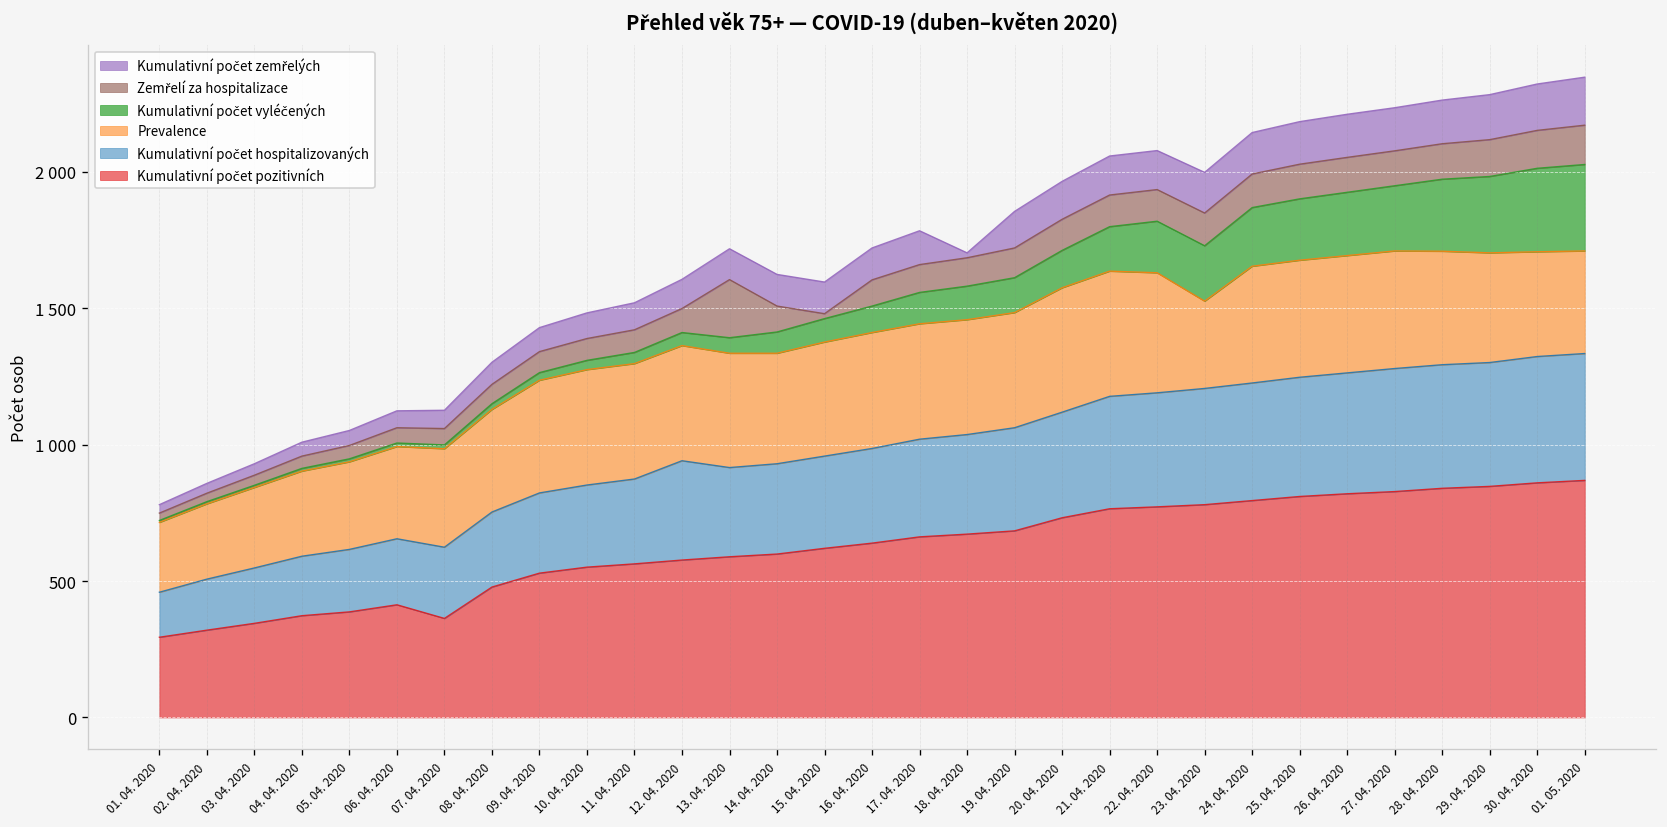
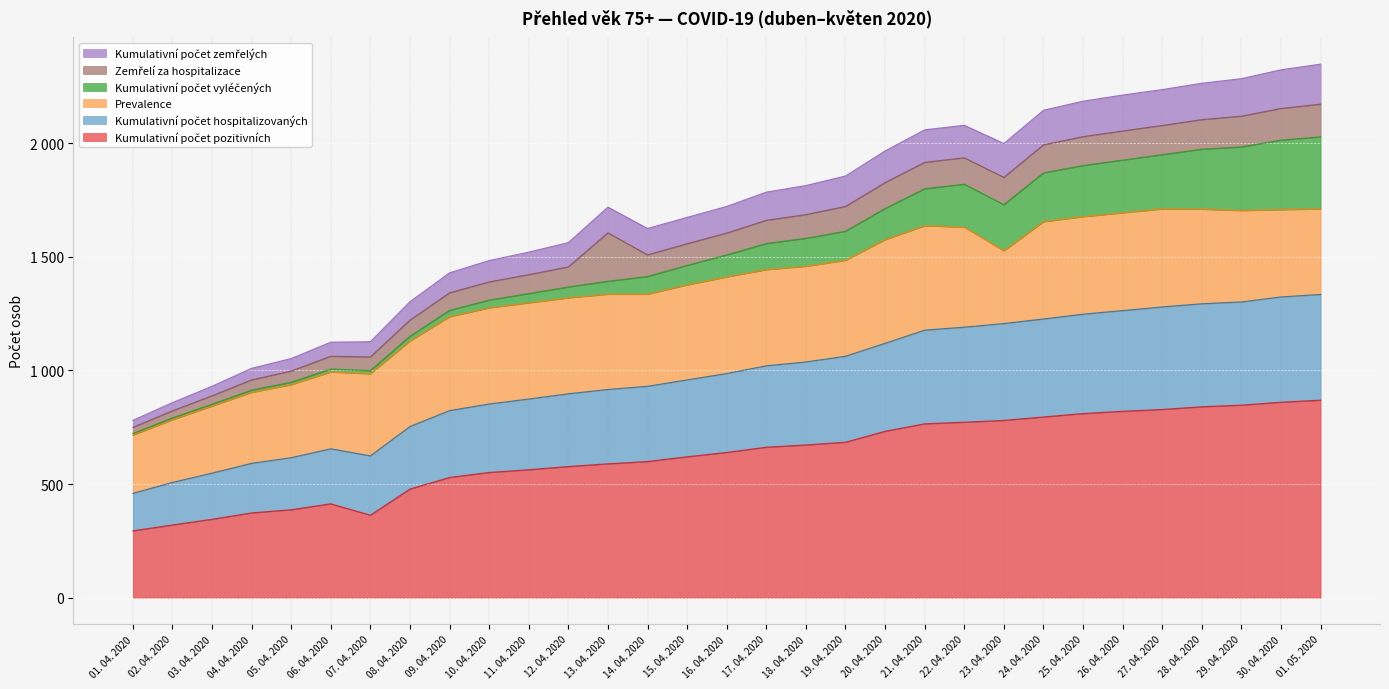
  {
    "Kumulativní počet pozitivních": {
      "01. 04. 2020": 290,
      "02. 04. 2020": 320,
      "03. 04. 2020": 350,
      "04. 04. 2020": 370,
      "05. 04. 2020": 390,
      "06. 04. 2020": 410,
      "07. 04. 2020": 360,
      "08. 04. 2020": 480,
      "09. 04. 2020": 530,
      "10. 04. 2020": 550,
      "11. 04. 2020": 560,
      "12. 04. 2020": 580,
      "13. 04. 2020": 590,
      "14. 04. 2020": 600,
      "15. 04. 2020": 620,
      "16. 04. 2020": 640,
      "17. 04. 2020": 660,
      "18. 04. 2020": 670,
      "19. 04. 2020": 680,
      "20. 04. 2020": 730,
      "21. 04. 2020": 770,
      "22. 04. 2020": 770,
      "23. 04. 2020": 780,
      "24. 04. 2020": 800,
      "25. 04. 2020": 810,
      "26. 04. 2020": 820,
      "27. 04. 2020": 830,
      "28. 04. 2020": 840,
      "29. 04. 2020": 850,
      "30. 04. 2020": 860,
      "01. 05. 2020": 870
    },
    "Kumulativní počet hospitalizovaných": {
      "01. 04. 2020": 170,
      "02. 04. 2020": 190,
      "03. 04. 2020": 200,
      "04. 04. 2020": 220,
      "05. 04. 2020": 230,
      "06. 04. 2020": 240,
      "07. 04. 2020": 260,
      "08. 04. 2020": 280,
      "09. 04. 2020": 290,
      "10. 04. 2020": 300,
      "11. 04. 2020": 310,
-     "12. 04. 2020": 360,
+     "12. 04. 2020": 320,
      "13. 04. 2020": 330,
      "14. 04. 2020": 330,
      "15. 04. 2020": 340,
      "16. 04. 2020": 350,
      "17. 04. 2020": 360,
      "18. 04. 2020": 370,
      "19. 04. 2020": 380,
      "20. 04. 2020": 390,
      "21. 04. 2020": 410,
      "22. 04. 2020": 420,
      "23. 04. 2020": 430,
      "24. 04. 2020": 430,
      "25. 04. 2020": 440,
      "26. 04. 2020": 440,
      "27. 04. 2020": 450,
      "28. 04. 2020": 450,
      "29. 04. 2020": 450,
      "30. 04. 2020": 460,
      "01. 05. 2020": 470
    },
    "Prevalence": {
      "06. 04. 2020": 340,
      "07. 04. 2020": 360,
      "08. 04. 2020": 380,
      "09. 04. 2020": 410,
      "10. 04. 2020": 420,
      "11. 04. 2020": 420,
      "12. 04. 2020": 420,
      "13. 04. 2020": 420,
      "14. 04. 2020": 410,
      "15. 04. 2020": 420,
      "16. 04. 2020": 430,
      "17. 04. 2020": 420,
      "18. 04. 2020": 420,
      "19. 04. 2020": 420,
      "20. 04. 2020": 460,
      "21. 04. 2020": 460,
      "22. 04. 2020": 440,
      "23. 04. 2020": 320,
      "24. 04. 2020": 430,
      "25. 04. 2020": 430,
      "26. 04. 2020": 430,
      "27. 04. 2020": 430,
      "28. 04. 2020": 420,
      "29. 04. 2020": 400,
      "30. 04. 2020": 380,
      "01. 05. 2020": 380
    },
    "Kumulativní počet vyléčených": {
      "06. 04. 2020": 10,
      "07. 04. 2020": 10,
      "08. 04. 2020": 20,
      "09. 04. 2020": 30,
      "10. 04. 2020": 30,
      "11. 04. 2020": 40,
      "12. 04. 2020": 50,
      "13. 04. 2020": 60,
      "14. 04. 2020": 80,
      "15. 04. 2020": 90,
      "16. 04. 2020": 100,
      "17. 04. 2020": 120,
      "18. 04. 2020": 120,
      "19. 04. 2020": 130,
      "20. 04. 2020": 140,
      "21. 04. 2020": 160,
      "22. 04. 2020": 190,
      "23. 04. 2020": 200,
      "24. 04. 2020": 220,
      "25. 04. 2020": 230,
      "26. 04. 2020": 230,
      "27. 04. 2020": 240,
      "28. 04. 2020": 260,
      "29. 04. 2020": 280,
      "30. 04. 2020": 310,
      "01. 05. 2020": 320
    },
    "Zemřelí za hospitalizace": {
      "01. 04. 2020": 30,
      "02. 04. 2020": 30,
      "03. 04. 2020": 40,
      "04. 04. 2020": 50,
      "05. 04. 2020": 50,
      "06. 04. 2020": 60,
      "07. 04. 2020": 60,
      "08. 04. 2020": 70,
      "09. 04. 2020": 80,
      "10. 04. 2020": 80,
      "11. 04. 2020": 80,
      "12. 04. 2020": 90,
      "13. 04. 2020": 210,
      "14. 04. 2020": 100,
-     "15. 04. 2020": 20,
+     "15. 04. 2020": 100,
      "16. 04. 2020": 100,
      "17. 04. 2020": 100,
      "18. 04. 2020": 100,
      "19. 04. 2020": 110,
      "20. 04. 2020": 110,
      "21. 04. 2020": 120,
      "22. 04. 2020": 120,
      "23. 04. 2020": 120,
      "24. 04. 2020": 120,
      "25. 04. 2020": 130,
      "26. 04. 2020": 130,
      "27. 04. 2020": 130,
      "28. 04. 2020": 130,
      "29. 04. 2020": 140,
      "30. 04. 2020": 140,
      "01. 05. 2020": 140
    },
    "Kumulativní počet zemřelých": {
      "01. 04. 2020": 30,
      "02. 04. 2020": 40,
      "03. 04. 2020": 40,
      "04. 04. 2020": 50,
      "05. 04. 2020": 60,
      "06. 04. 2020": 60,
      "07. 04. 2020": 70,
      "08. 04. 2020": 80,
      "09. 04. 2020": 90,
      "10. 04. 2020": 90,
      "11. 04. 2020": 100,
      "12. 04. 2020": 110,
      "13. 04. 2020": 110,
      "14. 04. 2020": 120,
      "15. 04. 2020": 120,
      "16. 04. 2020": 120,
      "17. 04. 2020": 120,
-     "18. 04. 2020": 20,
+     "18. 04. 2020": 130,
      "19. 04. 2020": 130,
      "20. 04. 2020": 140,
      "21. 04. 2020": 140,
      "22. 04. 2020": 140,
      "23. 04. 2020": 150,
      "24. 04. 2020": 150,
      "25. 04. 2020": 160,
      "26. 04. 2020": 160,
      "27. 04. 2020": 160,
      "28. 04. 2020": 160,
      "29. 04. 2020": 170,
      "30. 04. 2020": 170,
      "01. 05. 2020": 180
    }
  }
